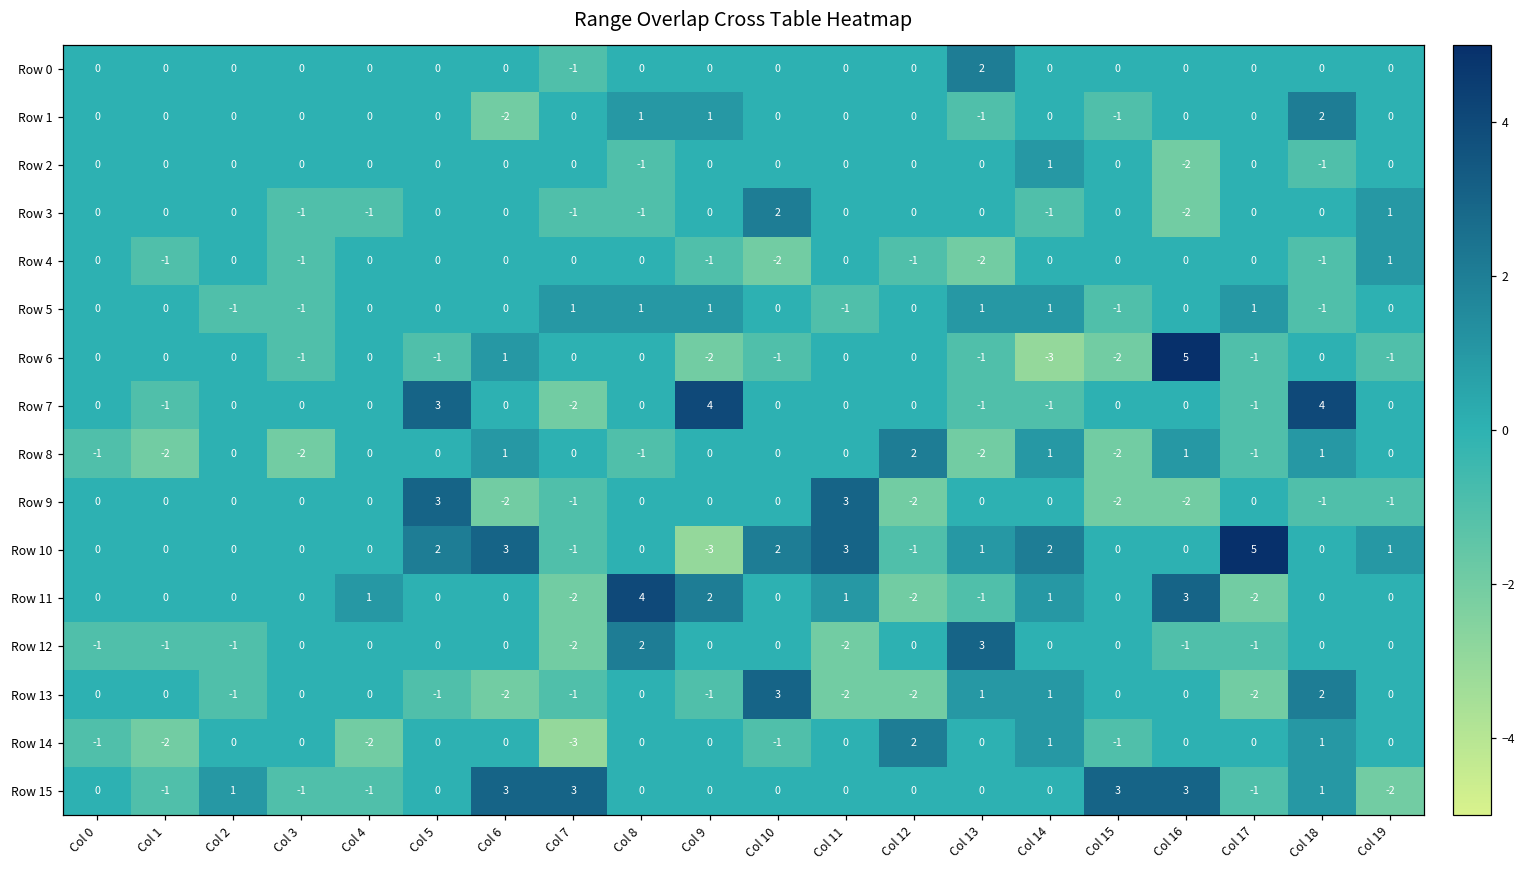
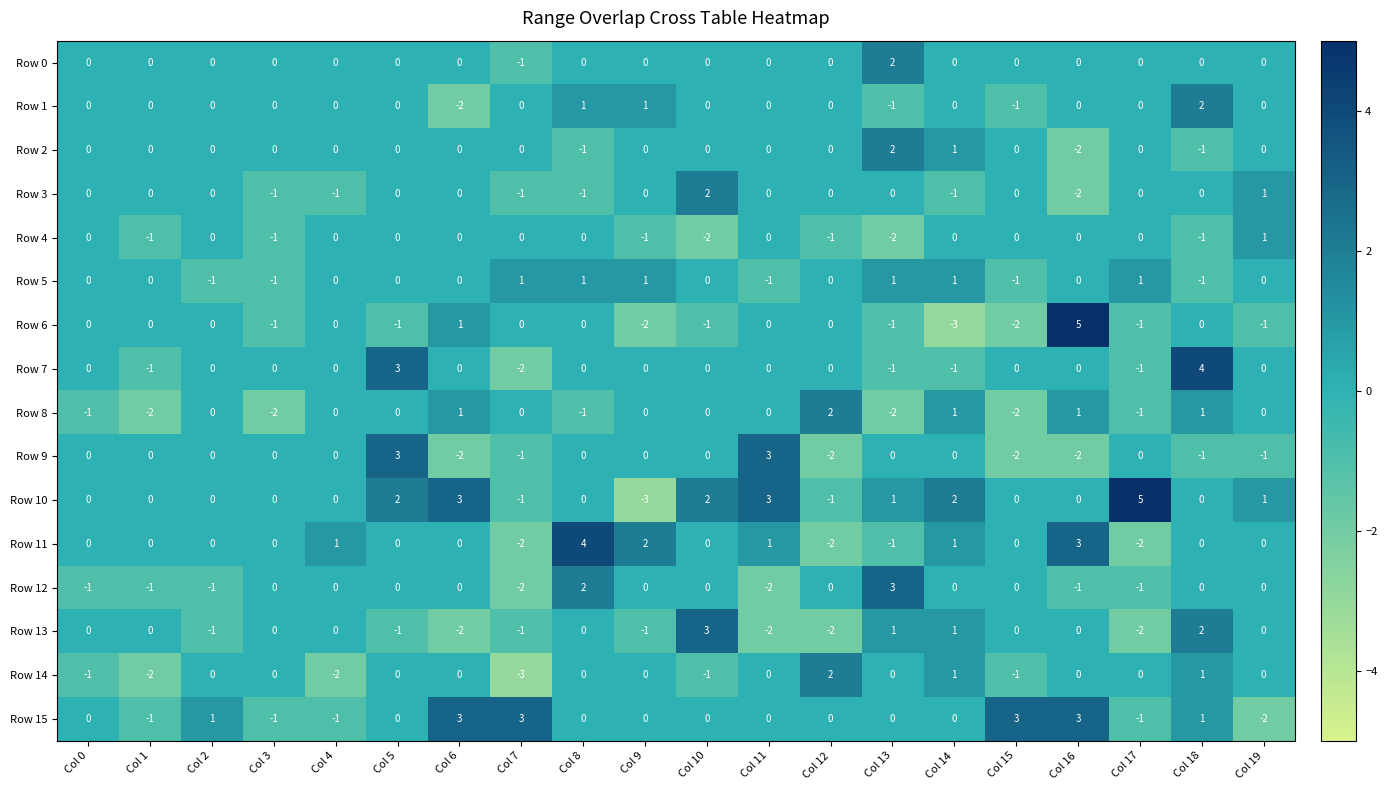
  {
    "Row 2": {
      "Col 0": 0,
      "Col 1": 0,
      "Col 2": 0,
      "Col 3": 0,
      "Col 4": 0,
      "Col 5": 0,
      "Col 6": 0,
      "Col 7": 0,
      "Col 8": -1,
      "Col 9": 0,
      "Col 10": 0,
      "Col 11": 0,
      "Col 12": 0,
-     "Col 13": 0,
+     "Col 13": 2,
      "Col 14": 1,
      "Col 15": 0,
      "Col 16": -2,
      "Col 17": 0,
      "Col 18": -1,
      "Col 19": 0
    },
    "Row 7": {
      "Col 0": 0,
      "Col 1": -1,
      "Col 2": 0,
      "Col 3": 0,
      "Col 4": 0,
      "Col 5": 3,
      "Col 6": 0,
      "Col 7": -2,
      "Col 8": 0,
-     "Col 9": 4,
+     "Col 9": 0,
      "Col 10": 0,
      "Col 11": 0,
      "Col 12": 0,
      "Col 13": -1,
      "Col 14": -1,
      "Col 15": 0,
      "Col 16": 0,
      "Col 17": -1,
      "Col 18": 4,
      "Col 19": 0
    }
  }
